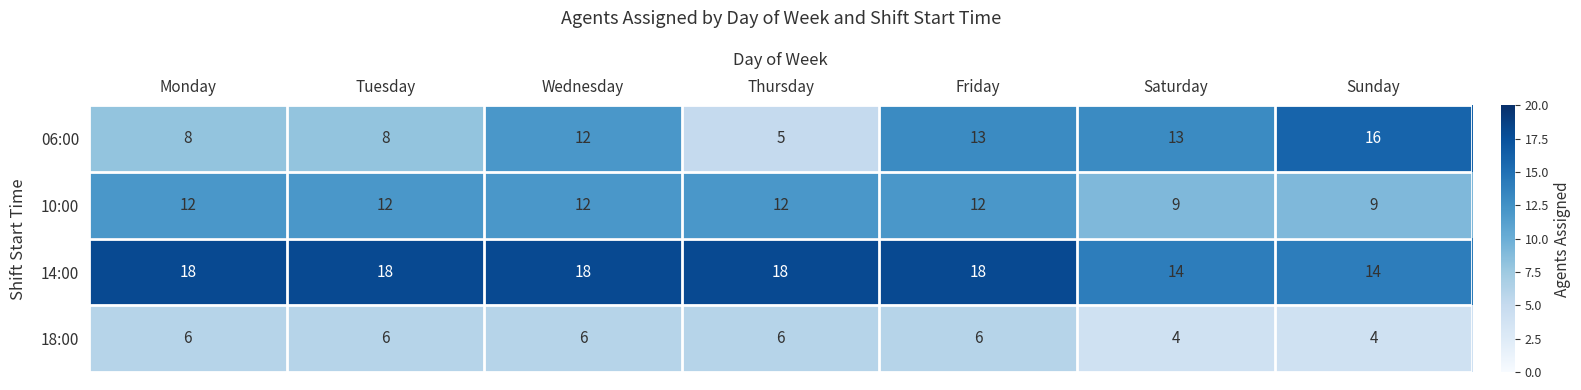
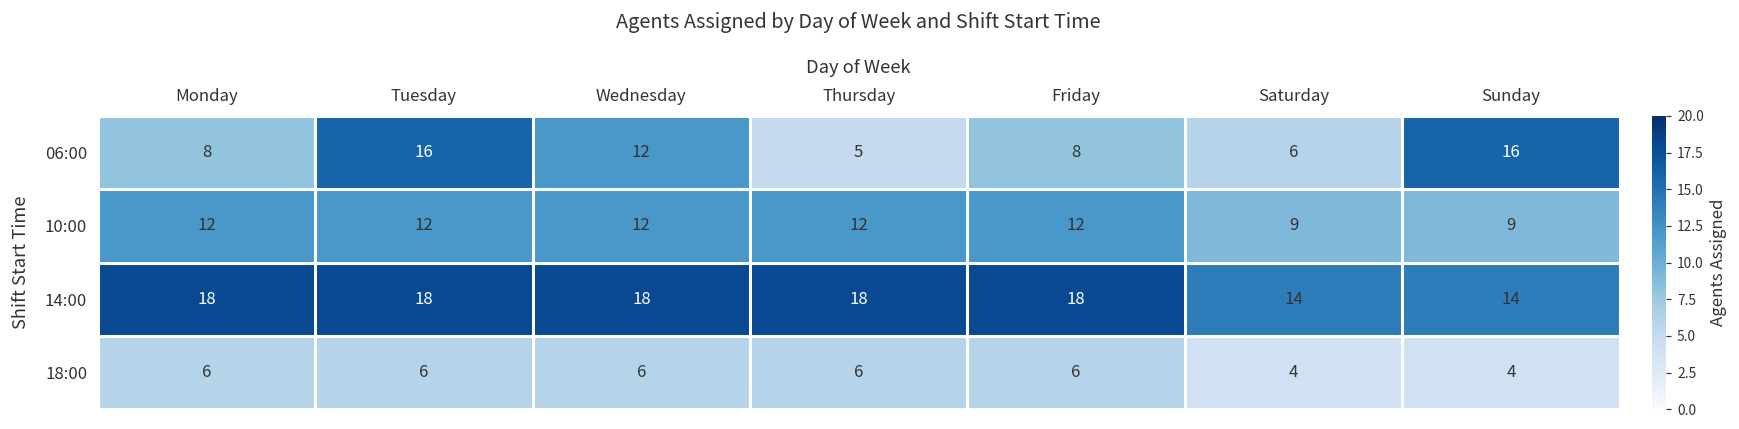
  {
    "06:00": {
      "Monday": 8,
-     "Tuesday": 8,
+     "Tuesday": 16,
      "Wednesday": 12,
      "Thursday": 5,
-     "Friday": 13,
-     "Saturday": 13,
+     "Friday": 8,
+     "Saturday": 6,
      "Sunday": 16
    },
    "10:00": {
      "Monday": 12,
      "Tuesday": 12,
      "Wednesday": 12,
      "Thursday": 12,
      "Friday": 12,
      "Saturday": 9,
      "Sunday": 9
    },
    "14:00": {
      "Monday": 18,
      "Tuesday": 18,
      "Wednesday": 18,
      "Thursday": 18,
      "Friday": 18,
      "Saturday": 14,
      "Sunday": 14
    },
    "18:00": {
      "Monday": 6,
      "Tuesday": 6,
      "Wednesday": 6,
      "Thursday": 6,
      "Friday": 6,
      "Saturday": 4,
      "Sunday": 4
    }
  }
